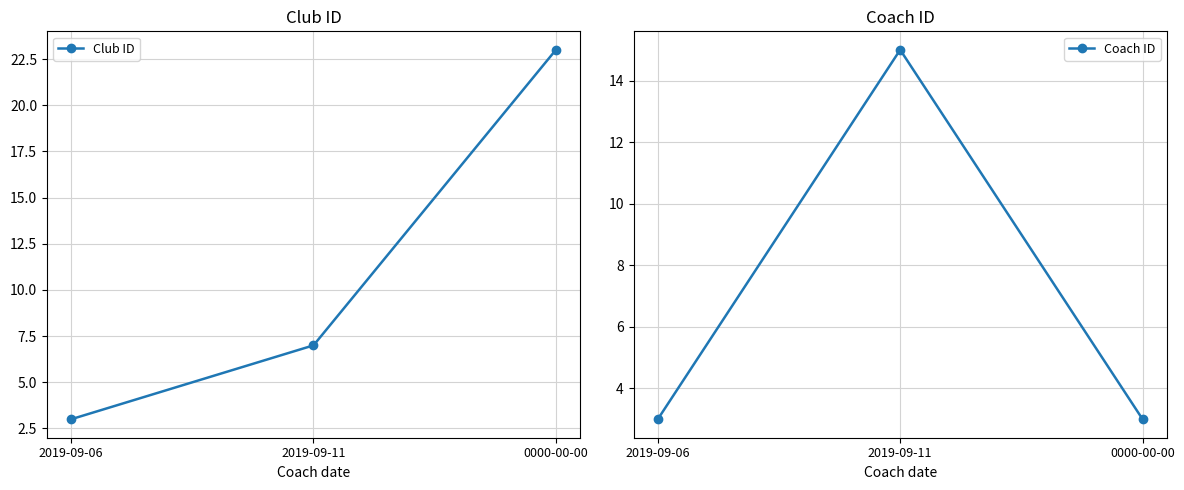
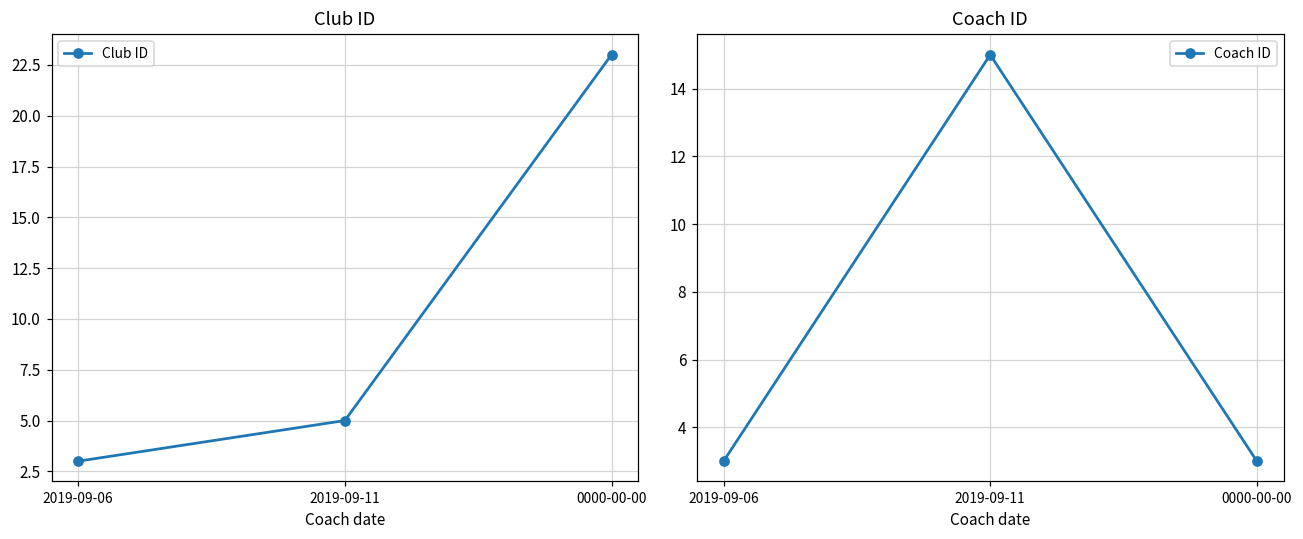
  {
    "Club ID": {
      "2019-09-06": 3,
-     "2019-09-11": 7,
+     "2019-09-11": 5,
      "0000-00-00": 23
    },
    "Coach ID": {
      "2019-09-06": 3.0,
      "2019-09-11": 15.0,
      "0000-00-00": 3.0
    }
  }
